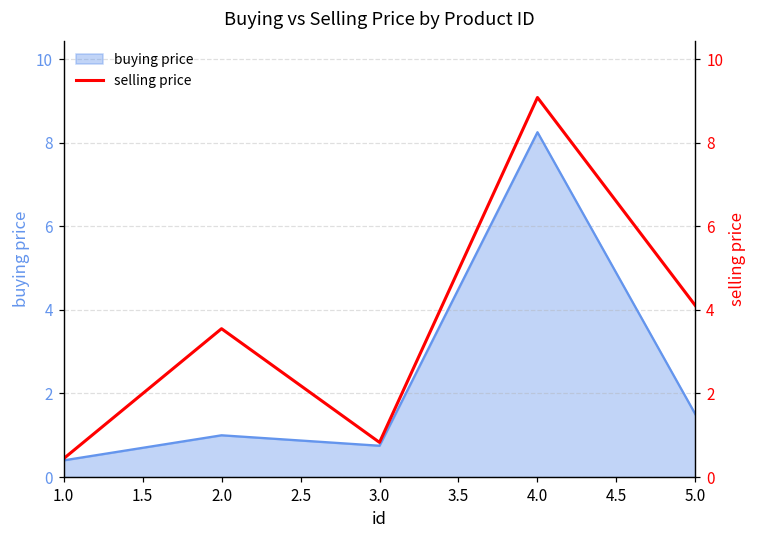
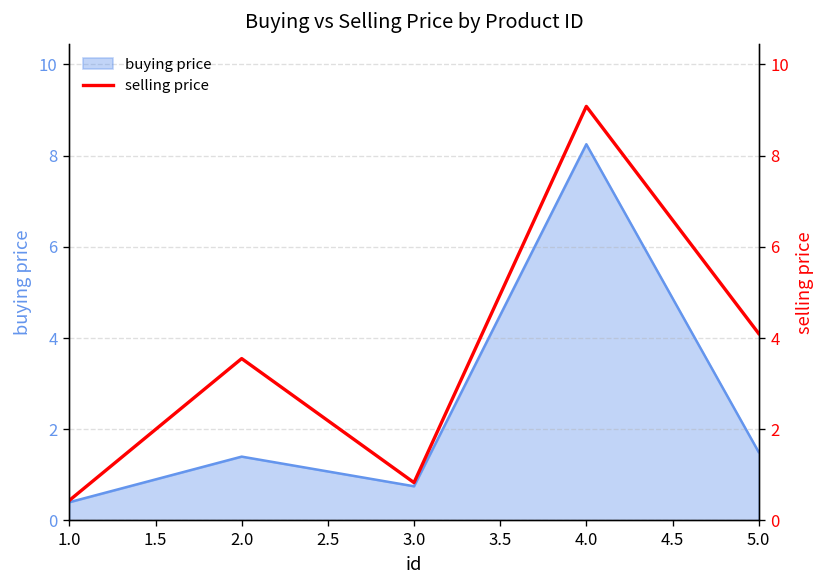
  {
    "buying price": {
      "1.0": 0.4,
-     "2.0": 1.0,
+     "2.0": 1.4,
      "3.0": 0.8,
      "4.0": 8.3,
      "5.0": 1.5
    },
    "selling price": {
      "1.0": 0.4,
      "2.0": 3.6,
      "3.0": 0.8,
      "4.0": 9.1,
      "5.0": 4.1
    }
  }
